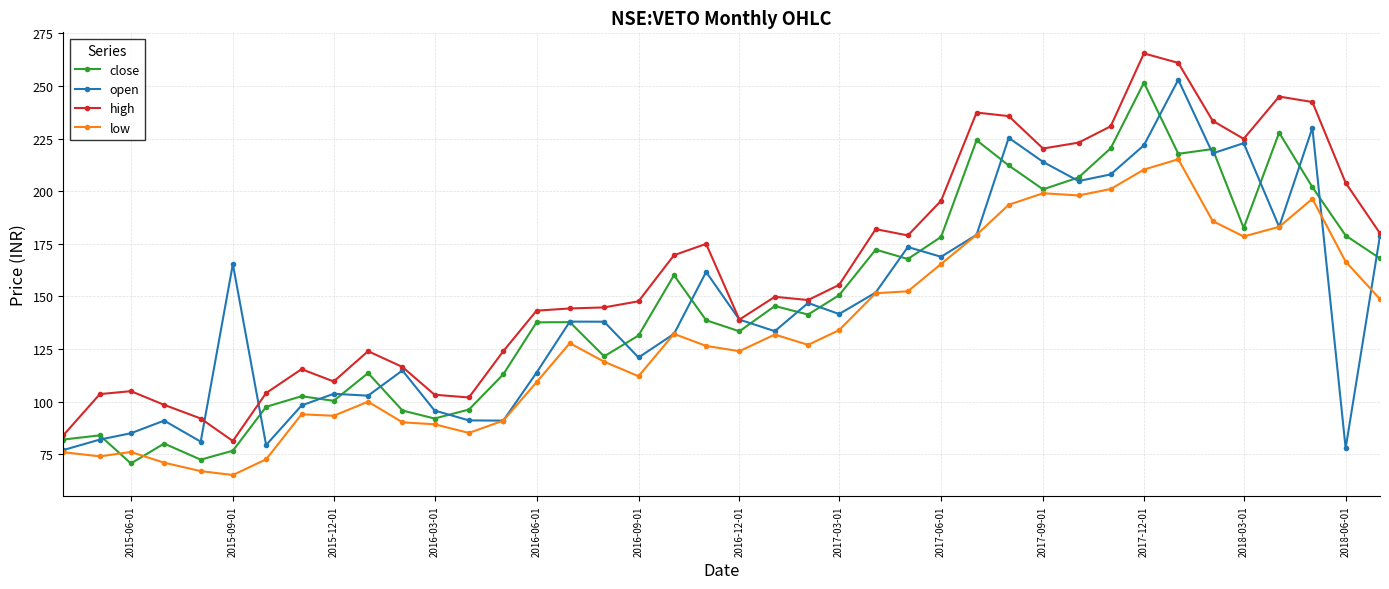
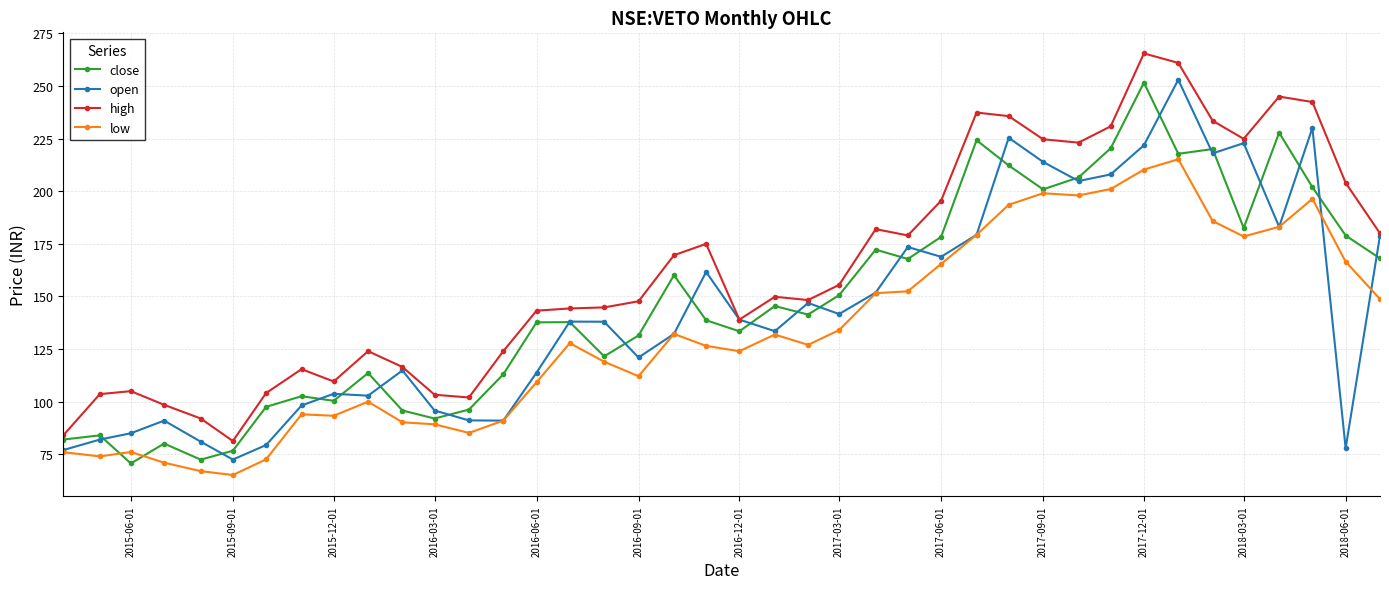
  {
    "close": {
      "2015-06-01": 71,
      "2015-09-01": 77,
      "2015-12-01": 100,
      "2016-03-01": 92,
      "2016-06-01": 138,
      "2016-09-01": 131,
      "2016-12-01": 133,
      "2017-03-01": 151,
      "2017-06-01": 178,
      "2017-09-01": 201,
      "2017-12-01": 252,
      "2018-03-01": 183,
      "2018-06-01": 179
    },
    "open": {
      "2015-06-01": 85,
-     "2015-09-01": 165,
+     "2015-09-01": 73,
      "2015-12-01": 104,
      "2016-03-01": 96,
      "2016-06-01": 114,
      "2016-09-01": 121,
      "2017-03-01": 142,
      "2017-06-01": 169,
      "2017-09-01": 214,
      "2017-12-01": 222,
      "2018-03-01": 223,
      "2018-06-01": 78
    },
    "high": {
      "2015-06-01": 105,
      "2015-09-01": 81,
      "2015-12-01": 110,
      "2016-03-01": 103,
      "2016-06-01": 143,
      "2016-09-01": 148,
      "2017-03-01": 156,
      "2017-06-01": 196,
-     "2017-09-01": 220,
+     "2017-09-01": 225,
      "2017-12-01": 266,
      "2018-03-01": 225,
      "2018-06-01": 204
    },
    "low": {
      "2015-06-01": 76,
      "2015-09-01": 65,
      "2015-12-01": 93,
      "2016-03-01": 89,
      "2016-06-01": 109,
      "2016-09-01": 112,
      "2016-12-01": 124,
      "2017-03-01": 134,
      "2017-06-01": 165,
      "2017-09-01": 199,
      "2017-12-01": 210,
      "2018-03-01": 179,
      "2018-06-01": 167
    }
  }
